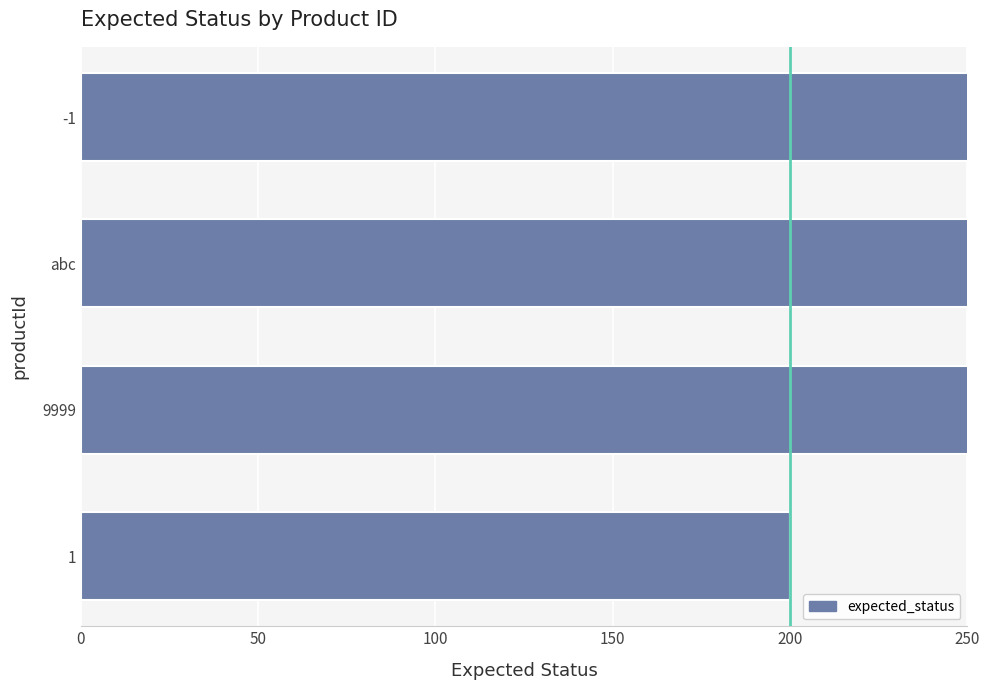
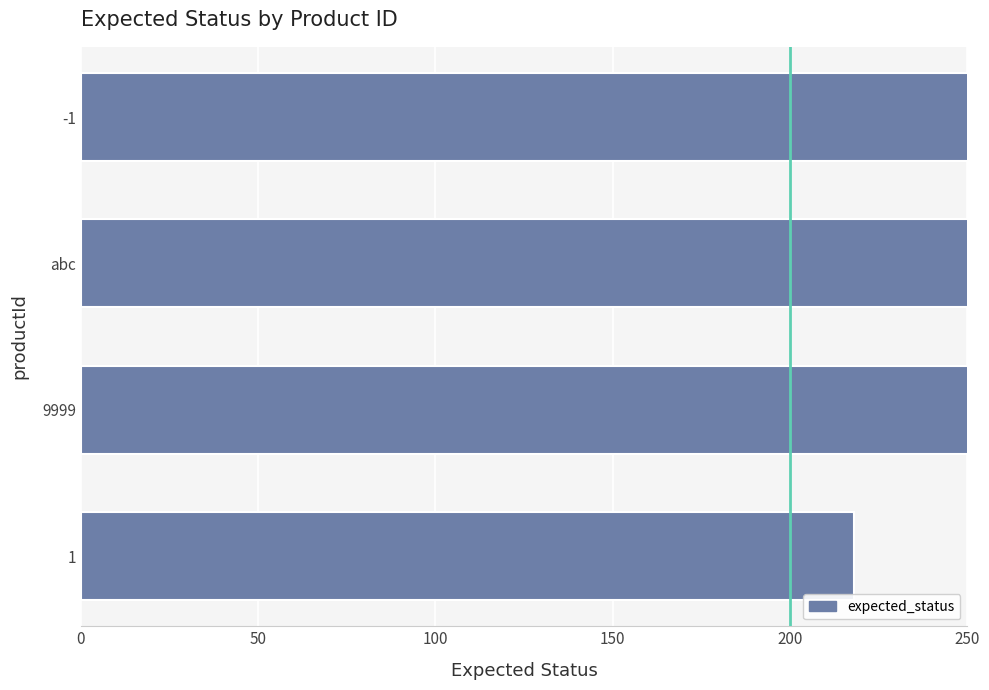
  {
-   "1": 200
+   "1": 218
  }
